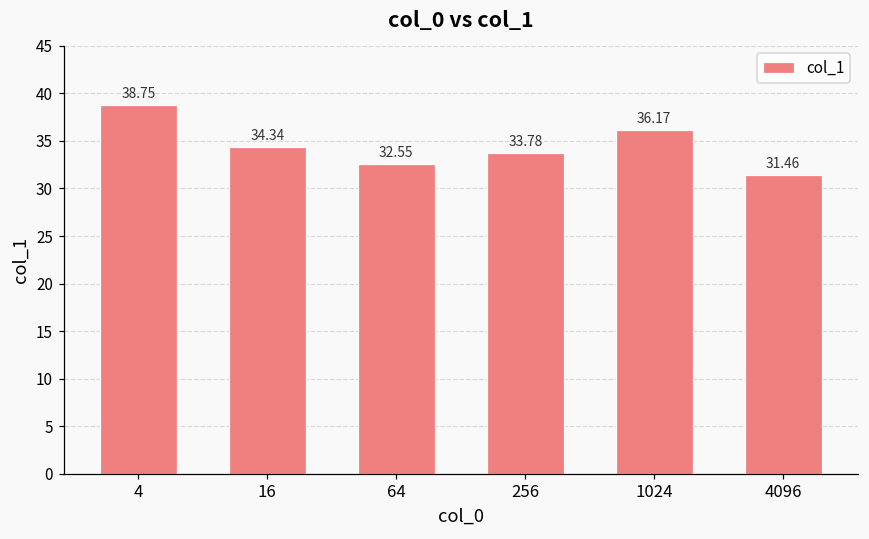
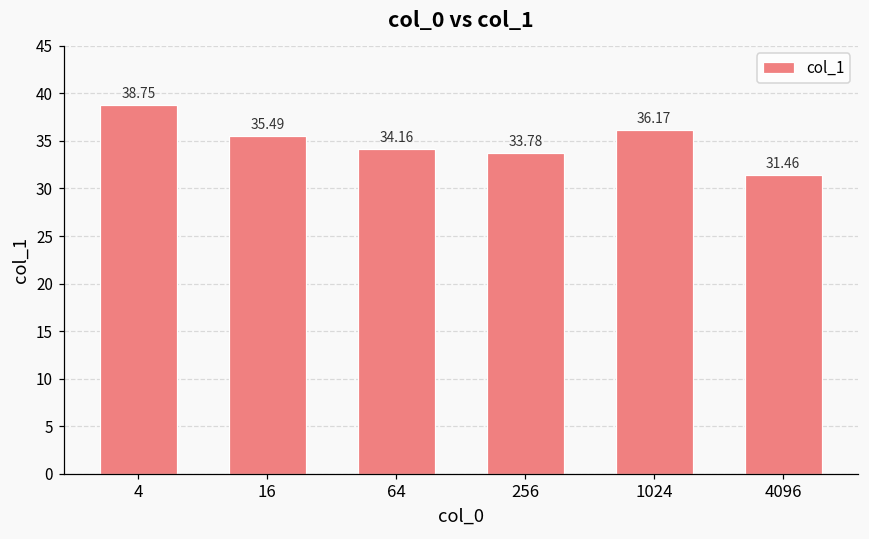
  {
    "4": 38.75,
-   "16": 34.34,
-   "64": 32.55,
+   "16": 35.49,
+   "64": 34.16,
    "256": 33.78,
    "1024": 36.17,
    "4096": 31.46
  }
